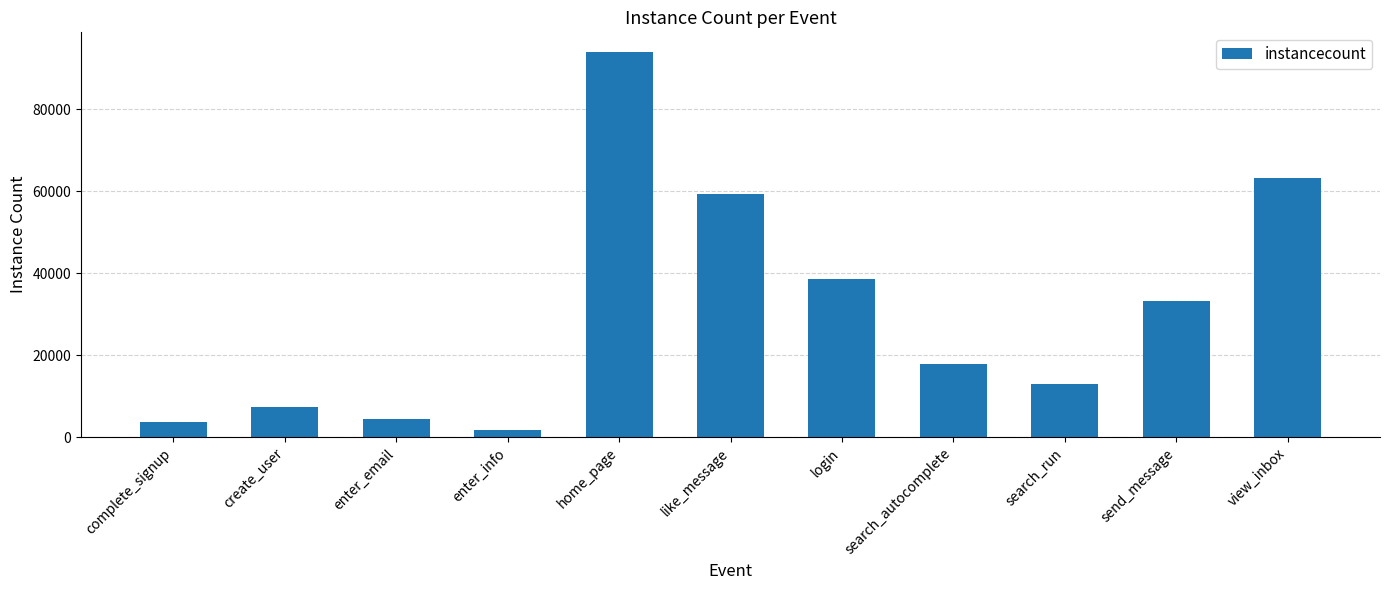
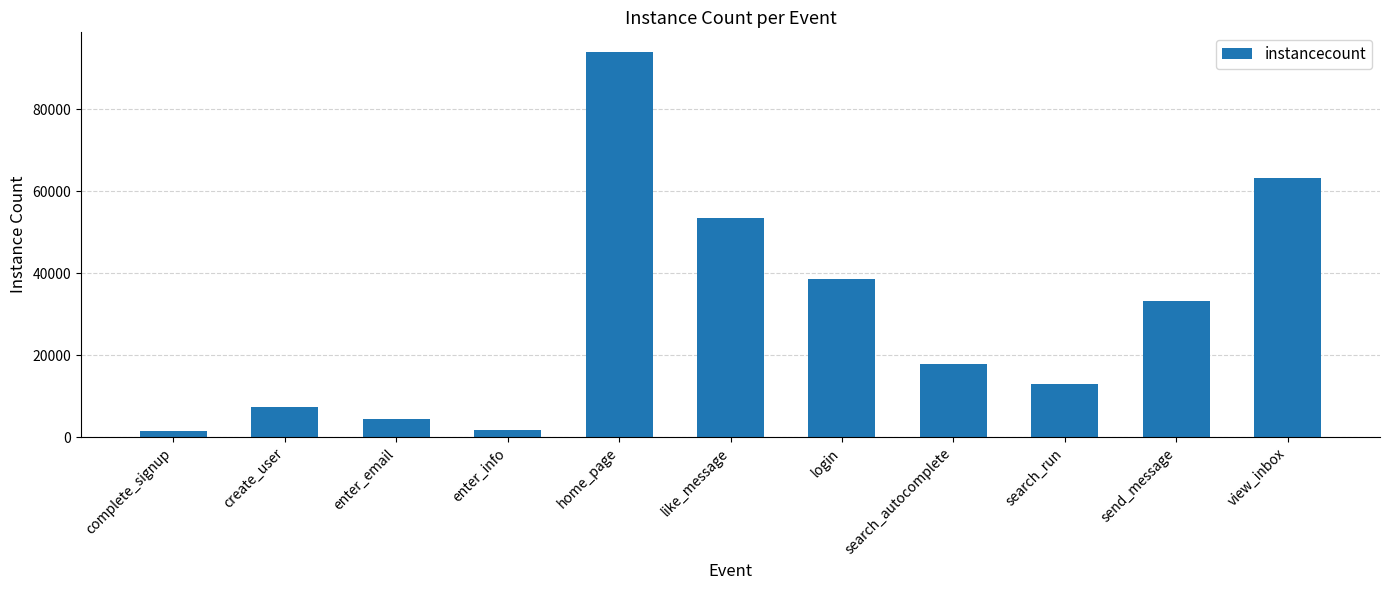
  {
-   "complete_signup": 4000,
+   "complete_signup": 1000,
    "create_user": 7000,
    "enter_email": 4000,
    "enter_info": 2000,
    "home_page": 94000,
-   "like_message": 59000,
+   "like_message": 54000,
    "login": 39000,
    "search_autocomplete": 18000,
    "search_run": 13000,
    "send_message": 33000,
    "view_inbox": 63000
  }
